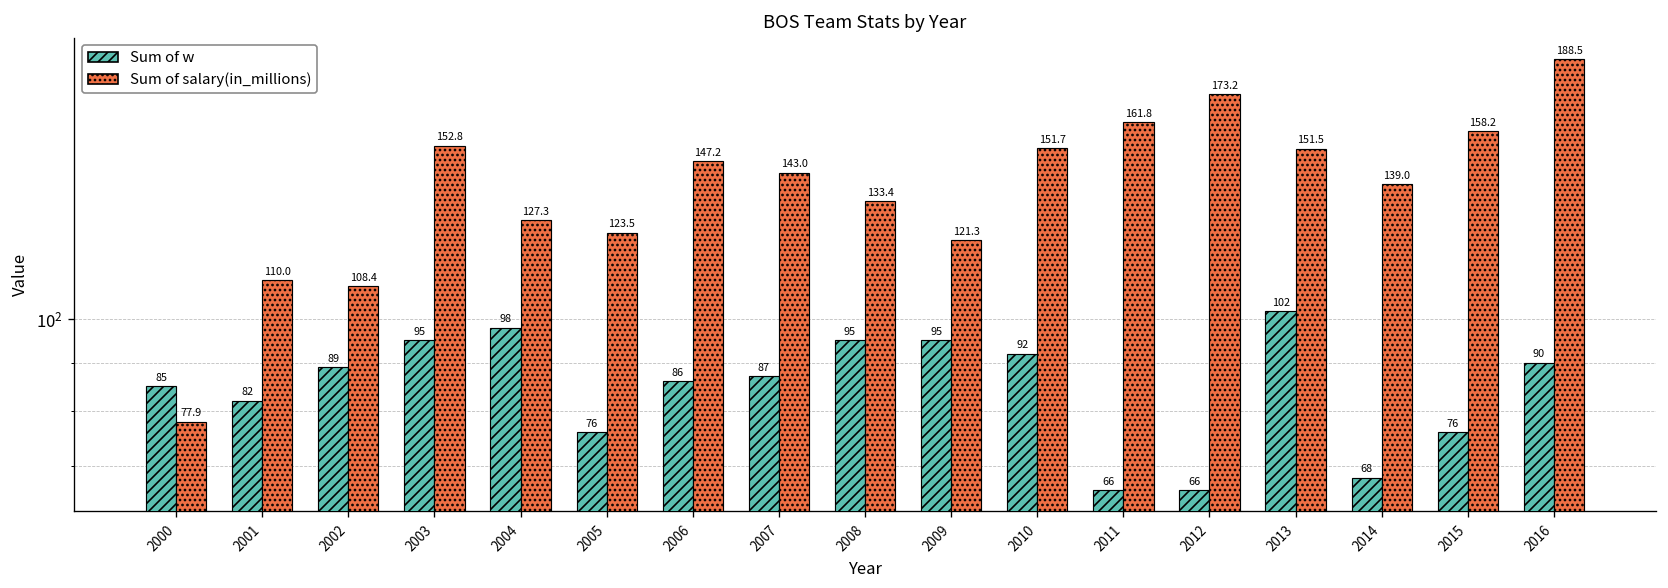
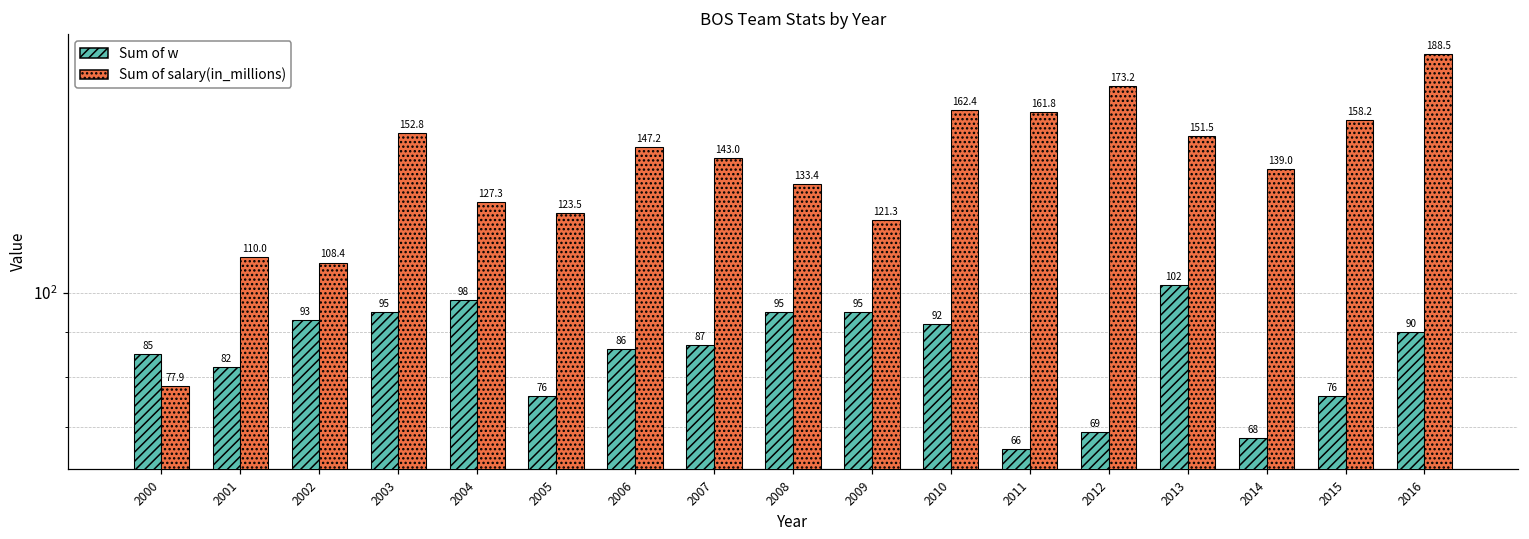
  {
    "Sum of w": {
      "2000": 85,
      "2001": 82,
-     "2002": 89,
+     "2002": 93,
      "2003": 95,
      "2004": 98,
      "2005": 76,
      "2006": 86,
      "2007": 87,
      "2008": 95,
      "2009": 95,
      "2010": 92,
      "2011": 66,
-     "2012": 66,
+     "2012": 69,
      "2013": 102,
      "2014": 68,
      "2015": 76,
      "2016": 90
    },
    "Sum of salary(in_millions)": {
      "2000": 77.9,
      "2001": 110.0,
      "2002": 108.4,
      "2003": 152.8,
      "2004": 127.3,
      "2005": 123.5,
      "2006": 147.2,
      "2007": 143.0,
      "2008": 133.4,
      "2009": 121.3,
-     "2010": 151.7,
+     "2010": 162.4,
      "2011": 161.8,
      "2012": 173.2,
      "2013": 151.5,
      "2014": 139.0,
      "2015": 158.2,
      "2016": 188.5
    }
  }
